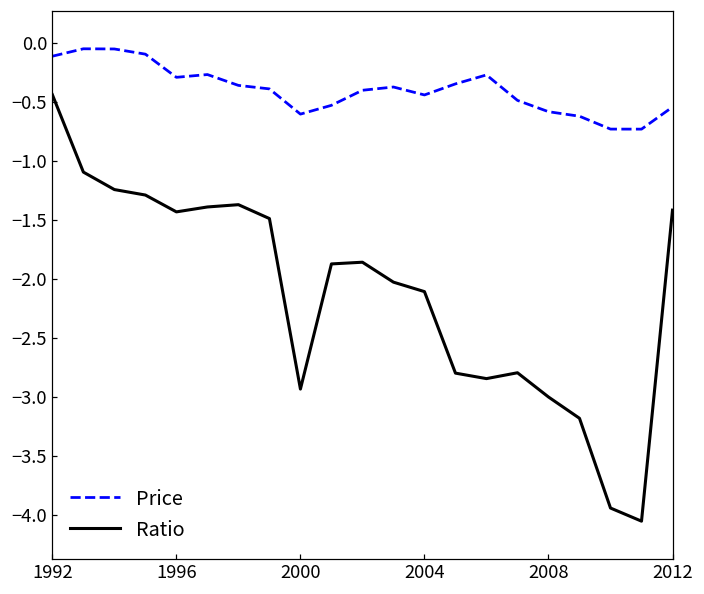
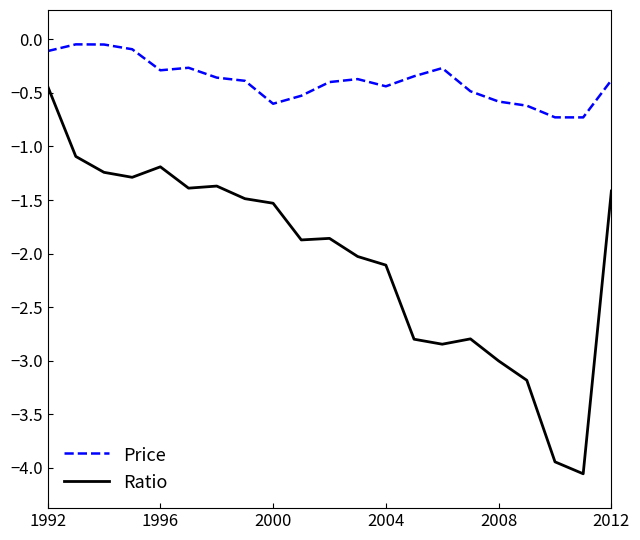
  {
    "Price": {
      "1992": -0.11,
      "1996": -0.29,
      "2000": -0.60,
      "2004": -0.44,
      "2008": -0.58,
-     "2012": -0.54
+     "2012": -0.38
    },
    "Ratio": {
      "1992": -0.44,
-     "1996": -1.43,
-     "2000": -2.93,
+     "1996": -1.19,
+     "2000": -1.53,
      "2004": -2.11,
      "2008": -3.00,
      "2012": -1.42
    }
  }
